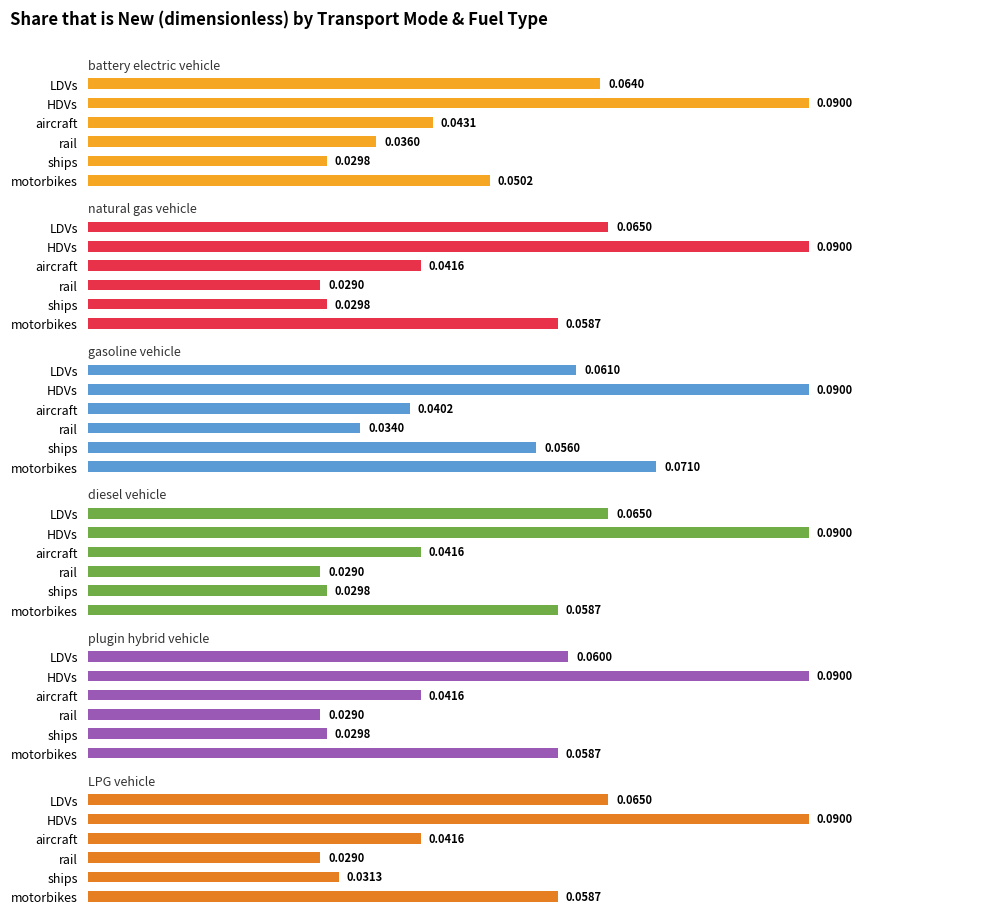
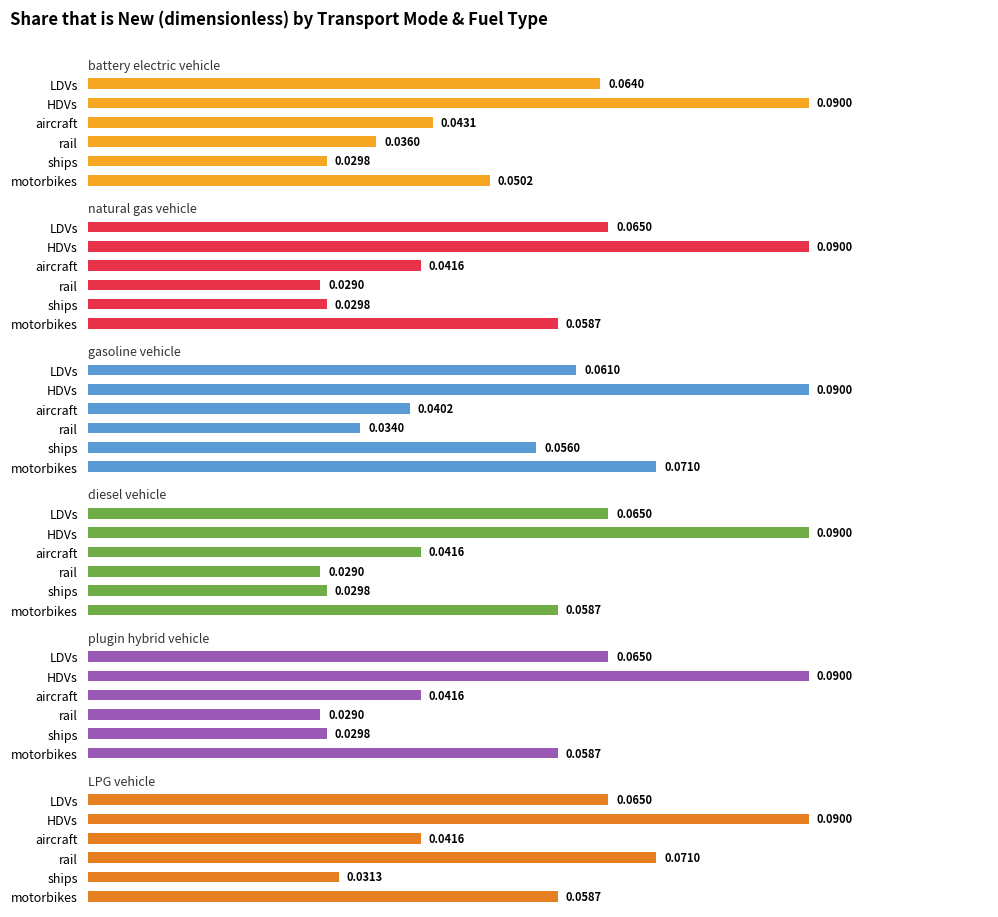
  {
    "battery electric vehicle": {
      "LDVs": 0.0640,
      "HDVs": 0.0900,
      "aircraft": 0.0431,
      "rail": 0.0360,
      "ships": 0.0298,
      "motorbikes": 0.0502
    },
    "natural gas vehicle": {
      "LDVs": 0.0650,
      "HDVs": 0.0900,
      "aircraft": 0.0416,
      "rail": 0.0290,
      "ships": 0.0298,
      "motorbikes": 0.0587
    },
    "gasoline vehicle": {
      "LDVs": 0.0610,
      "HDVs": 0.0900,
      "aircraft": 0.0402,
      "rail": 0.0340,
      "ships": 0.0560,
      "motorbikes": 0.0710
    },
    "diesel vehicle": {
      "LDVs": 0.0650,
      "HDVs": 0.0900,
      "aircraft": 0.0416,
      "rail": 0.0290,
      "ships": 0.0298,
      "motorbikes": 0.0587
    },
    "plugin hybrid vehicle": {
-     "LDVs": 0.0600,
+     "LDVs": 0.0650,
      "HDVs": 0.0900,
      "aircraft": 0.0416,
      "rail": 0.0290,
      "ships": 0.0298,
      "motorbikes": 0.0587
    },
    "LPG vehicle": {
      "LDVs": 0.0650,
      "HDVs": 0.0900,
      "aircraft": 0.0416,
-     "rail": 0.0290,
+     "rail": 0.0710,
      "ships": 0.0313,
      "motorbikes": 0.0587
    }
  }
